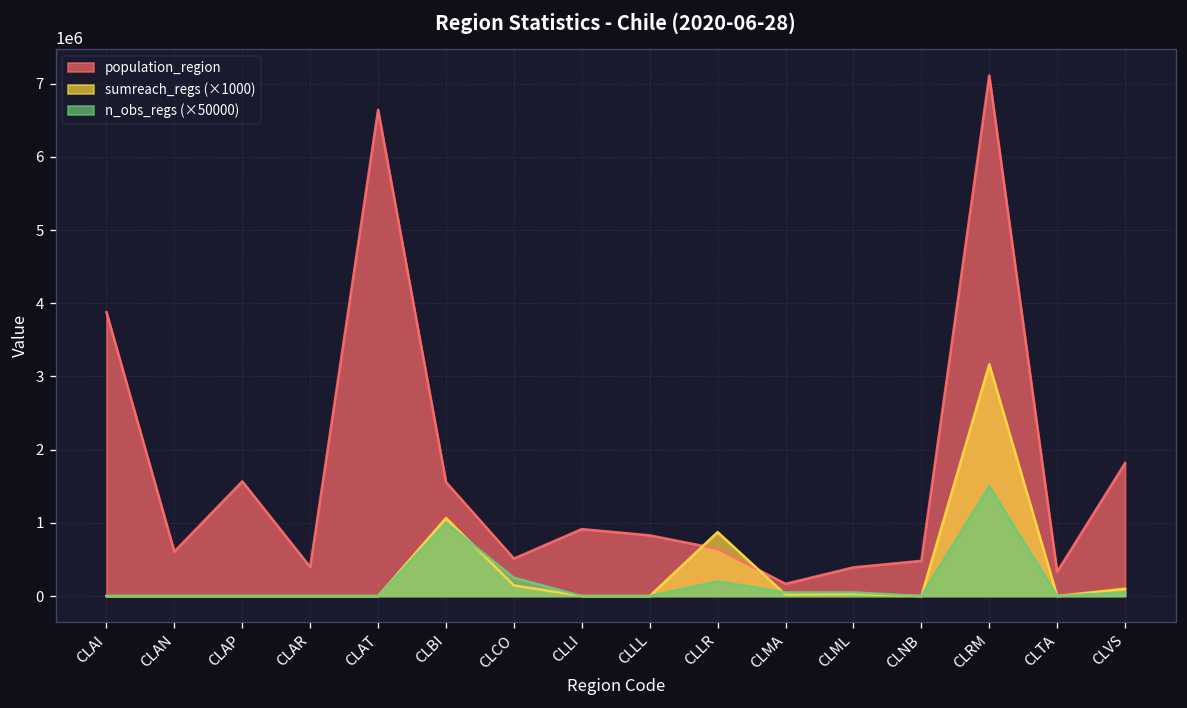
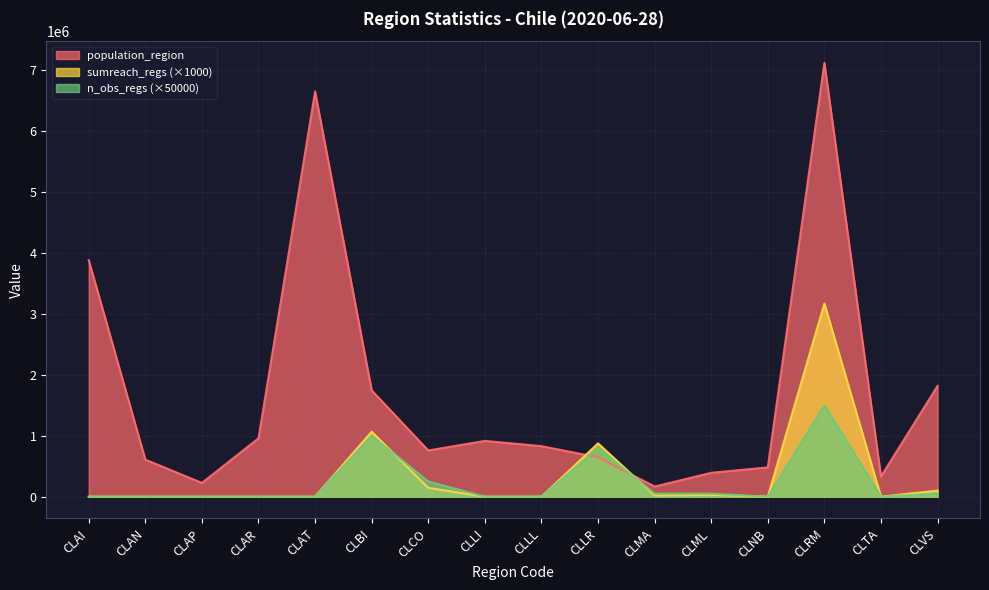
  {
    "population_region": {
      "CLAI": 3900000,
      "CLAN": 600000,
-     "CLAP": 1600000,
-     "CLAR": 400000,
+     "CLAP": 200000,
+     "CLAR": 1000000,
      "CLAT": 6600000,
-     "CLBI": 1600000,
-     "CLCO": 500000,
+     "CLBI": 1700000,
+     "CLCO": 800000,
      "CLLI": 900000,
      "CLLL": 800000,
      "CLLR": 600000,
      "CLMA": 200000,
      "CLML": 400000,
      "CLNB": 500000,
      "CLRM": 7100000,
      "CLTA": 300000,
      "CLVS": 1800000
    },
    "sumreach_regs (×1000)": {
      "CLBI": 1100000,
      "CLCO": 100000,
      "CLLR": 900000,
      "CLRM": 3200000,
      "CLVS": 100000
    },
    "n_obs_regs (×50000)": {
      "CLBI": 1000000,
      "CLCO": 300000,
-     "CLLR": 200000,
+     "CLLR": 800000,
      "CLRM": 1500000,
      "CLVS": 100000
    }
  }
